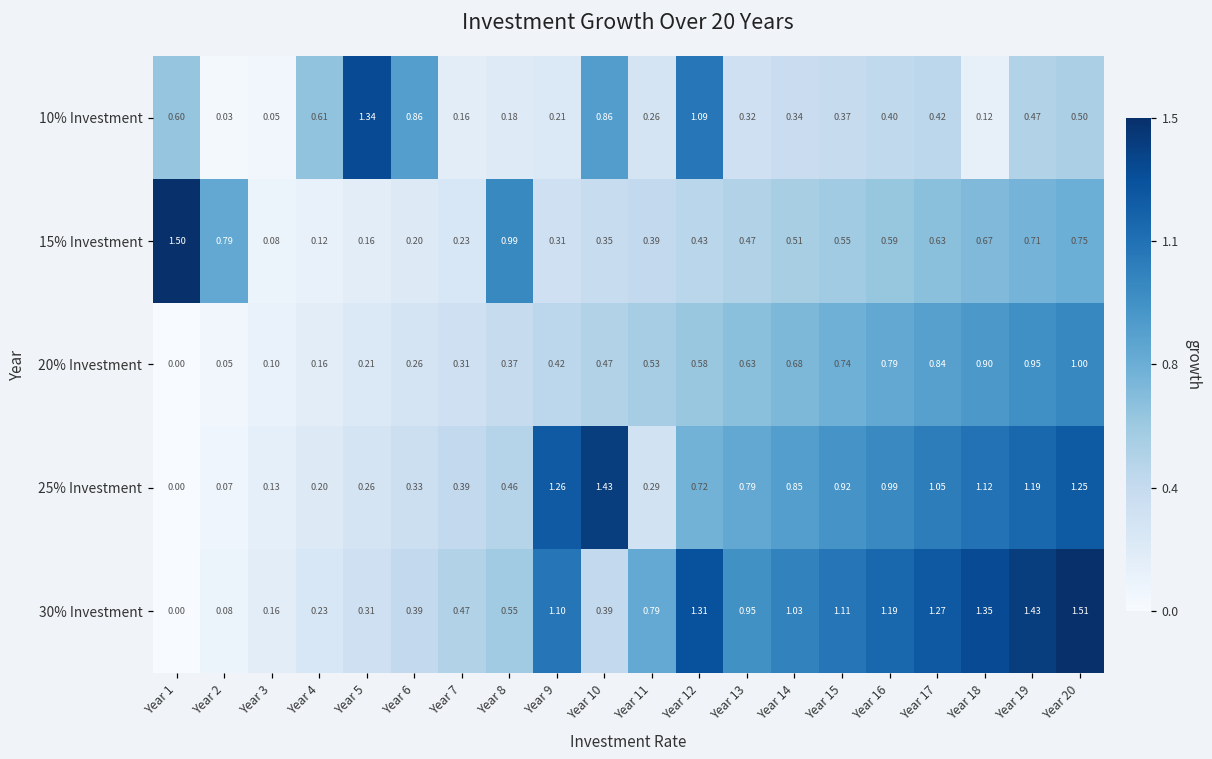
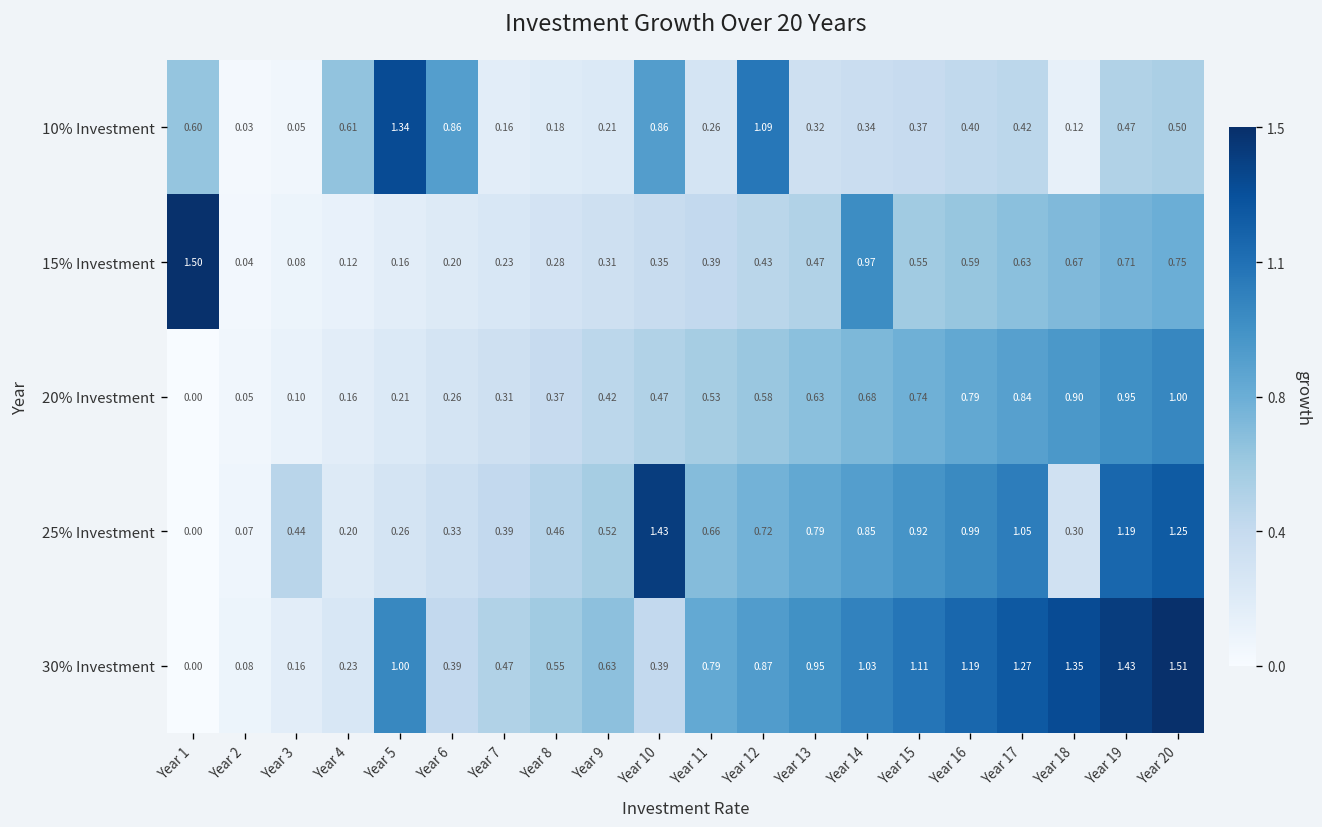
  {
    "10% Investment": {
      "Year 1": 0.60,
      "Year 2": 0.03,
      "Year 3": 0.05,
      "Year 4": 0.61,
      "Year 5": 1.34,
      "Year 6": 0.86,
      "Year 7": 0.16,
      "Year 8": 0.18,
      "Year 9": 0.21,
      "Year 10": 0.86,
      "Year 11": 0.26,
      "Year 12": 1.09,
      "Year 13": 0.32,
      "Year 14": 0.34,
      "Year 15": 0.37,
      "Year 16": 0.40,
      "Year 17": 0.42,
      "Year 18": 0.12,
      "Year 19": 0.47,
      "Year 20": 0.50
    },
    "15% Investment": {
      "Year 1": 1.50,
-     "Year 2": 0.79,
+     "Year 2": 0.04,
      "Year 3": 0.08,
      "Year 4": 0.12,
      "Year 5": 0.16,
      "Year 6": 0.20,
      "Year 7": 0.23,
-     "Year 8": 0.99,
+     "Year 8": 0.28,
      "Year 9": 0.31,
      "Year 10": 0.35,
      "Year 11": 0.39,
      "Year 12": 0.43,
      "Year 13": 0.47,
-     "Year 14": 0.51,
+     "Year 14": 0.97,
      "Year 15": 0.55,
      "Year 16": 0.59,
      "Year 17": 0.63,
      "Year 18": 0.67,
      "Year 19": 0.71,
      "Year 20": 0.75
    },
    "20% Investment": {
      "Year 1": 0.00,
      "Year 2": 0.05,
      "Year 3": 0.10,
      "Year 4": 0.16,
      "Year 5": 0.21,
      "Year 6": 0.26,
      "Year 7": 0.31,
      "Year 8": 0.37,
      "Year 9": 0.42,
      "Year 10": 0.47,
      "Year 11": 0.53,
      "Year 12": 0.58,
      "Year 13": 0.63,
      "Year 14": 0.68,
      "Year 15": 0.74,
      "Year 16": 0.79,
      "Year 17": 0.84,
      "Year 18": 0.90,
      "Year 19": 0.95,
      "Year 20": 1.00
    },
    "25% Investment": {
      "Year 1": 0.00,
      "Year 2": 0.07,
-     "Year 3": 0.13,
+     "Year 3": 0.44,
      "Year 4": 0.20,
      "Year 5": 0.26,
      "Year 6": 0.33,
      "Year 7": 0.39,
      "Year 8": 0.46,
-     "Year 9": 1.26,
+     "Year 9": 0.52,
      "Year 10": 1.43,
-     "Year 11": 0.29,
+     "Year 11": 0.66,
      "Year 12": 0.72,
      "Year 13": 0.79,
      "Year 14": 0.85,
      "Year 15": 0.92,
      "Year 16": 0.99,
      "Year 17": 1.05,
-     "Year 18": 1.12,
+     "Year 18": 0.30,
      "Year 19": 1.19,
      "Year 20": 1.25
    },
    "30% Investment": {
      "Year 1": 0.00,
      "Year 2": 0.08,
      "Year 3": 0.16,
      "Year 4": 0.23,
-     "Year 5": 0.31,
+     "Year 5": 1.00,
      "Year 6": 0.39,
      "Year 7": 0.47,
      "Year 8": 0.55,
-     "Year 9": 1.10,
+     "Year 9": 0.63,
      "Year 10": 0.39,
      "Year 11": 0.79,
-     "Year 12": 1.31,
+     "Year 12": 0.87,
      "Year 13": 0.95,
      "Year 14": 1.03,
      "Year 15": 1.11,
      "Year 16": 1.19,
      "Year 17": 1.27,
      "Year 18": 1.35,
      "Year 19": 1.43,
      "Year 20": 1.51
    }
  }
